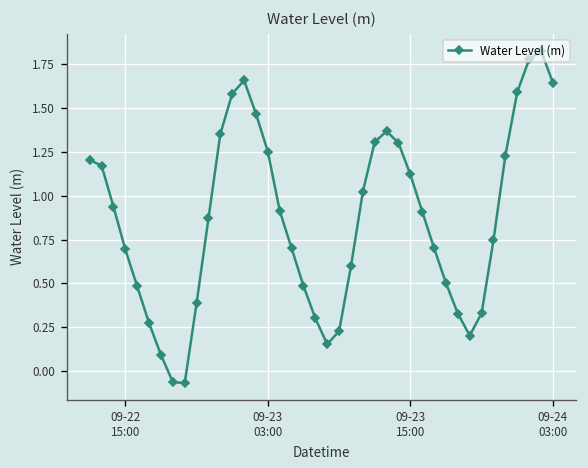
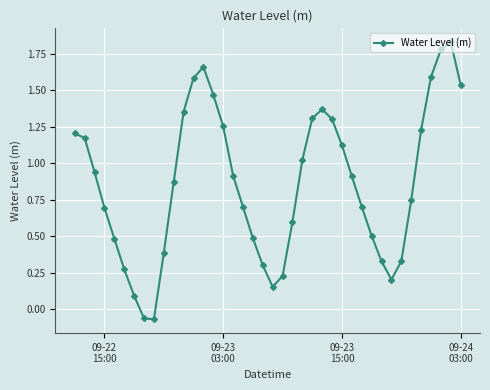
  {
    "09-22 15:00": 0.69,
    "09-23 03:00": 1.25,
    "09-23 15:00": 1.12,
-   "09-24 03:00": 1.64
+   "09-24 03:00": 1.53
  }
